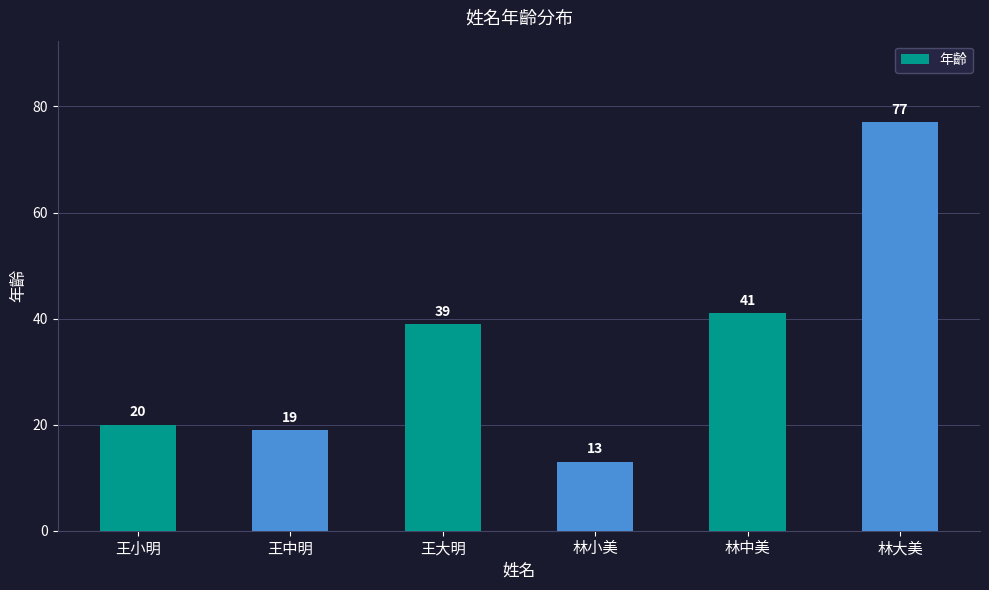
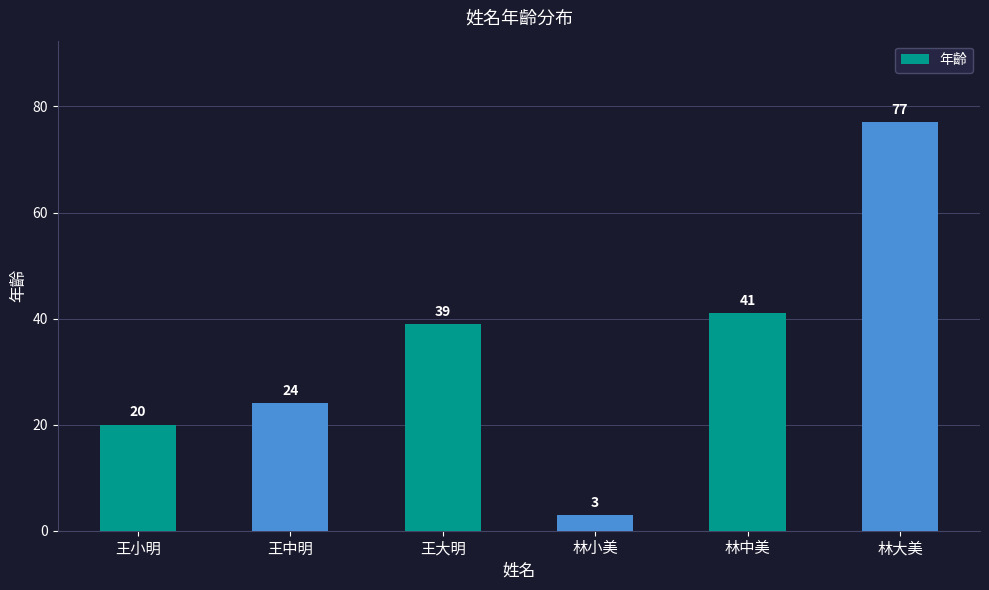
  {
    "王小明": 20,
-   "王中明": 19,
+   "王中明": 24,
    "王大明": 39,
-   "林小美": 13,
+   "林小美": 3,
    "林中美": 41,
    "林大美": 77
  }
